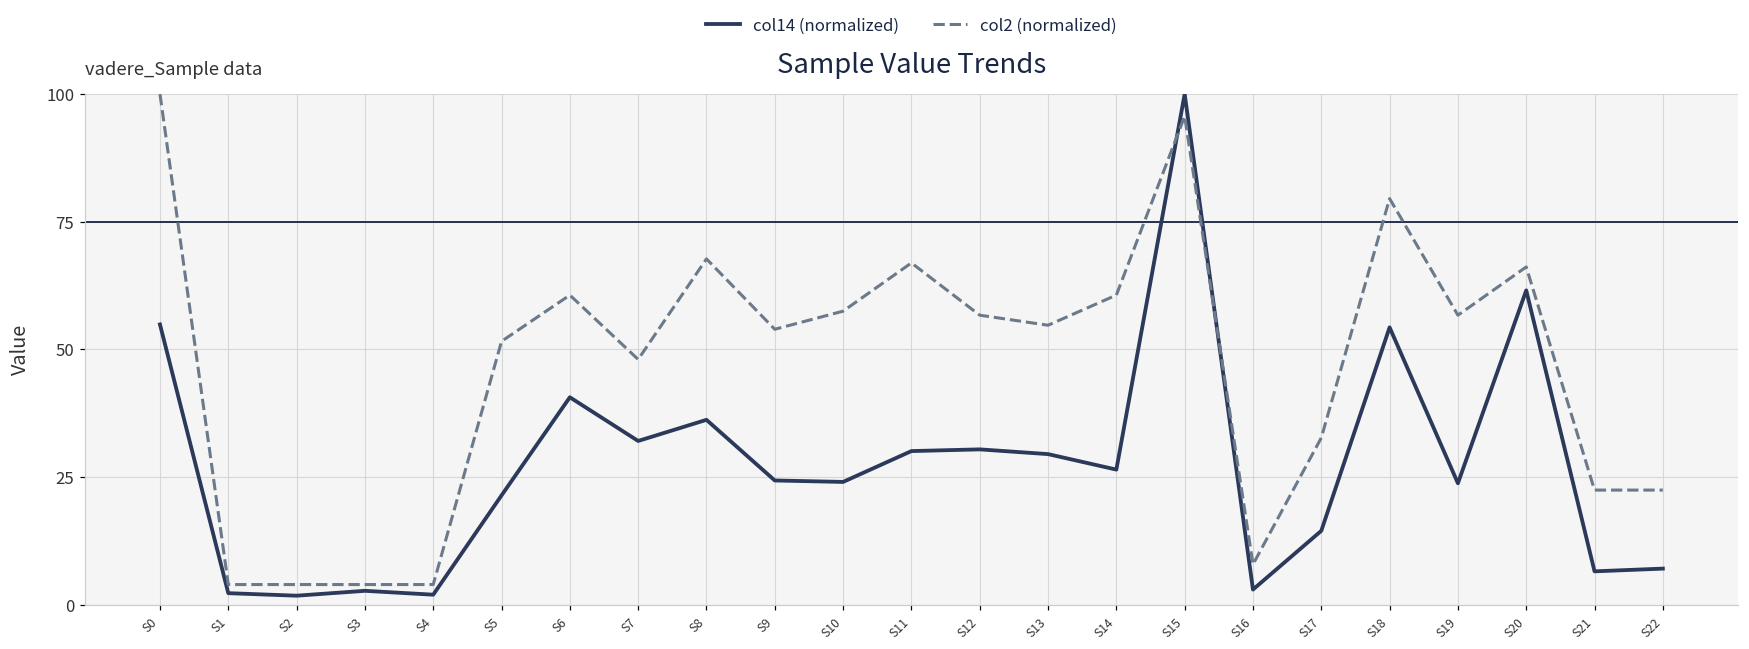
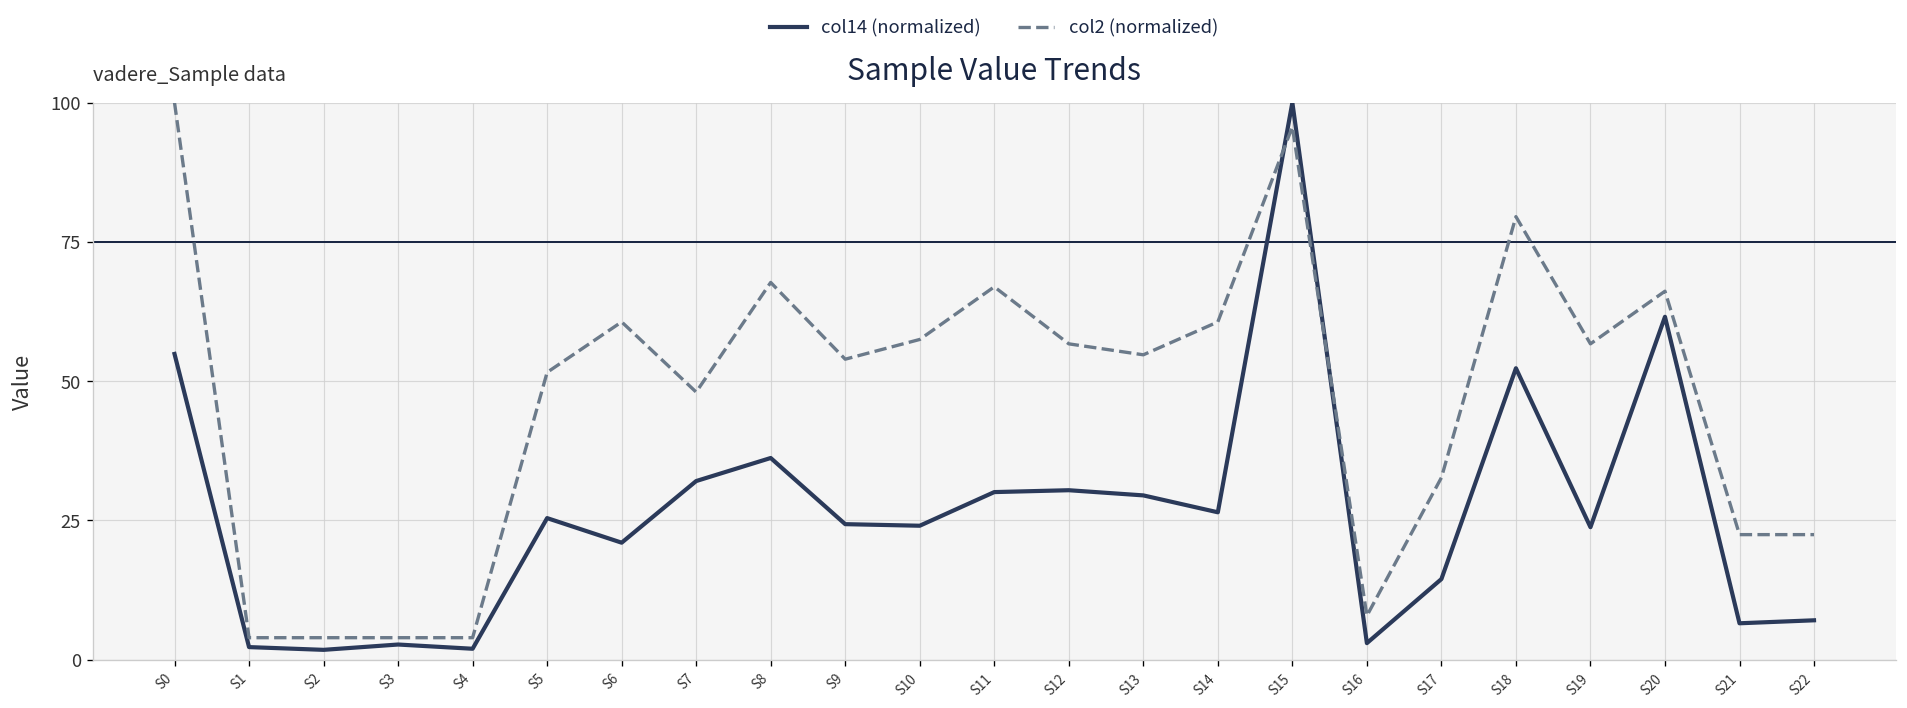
  {
    "col14 (normalized)": {
      "S0": 55,
      "S1": 2,
      "S2": 2,
      "S3": 3,
      "S4": 2,
-     "S5": 21,
-     "S6": 41,
+     "S5": 25,
+     "S6": 21,
      "S7": 32,
      "S8": 36,
      "S9": 24,
      "S10": 24,
      "S11": 30,
      "S12": 30,
      "S13": 29,
      "S14": 26,
      "S15": 100,
      "S16": 3,
      "S17": 14,
-     "S18": 54,
+     "S18": 52,
      "S19": 24,
      "S20": 62,
      "S21": 7,
      "S22": 7
    },
    "col2 (normalized)": {
      "S0": 100,
      "S1": 4,
      "S2": 4,
      "S3": 4,
      "S4": 4,
      "S5": 52,
      "S6": 61,
      "S7": 48,
      "S8": 68,
      "S9": 54,
      "S10": 57,
      "S11": 67,
      "S12": 57,
      "S13": 55,
      "S14": 61,
      "S15": 96,
      "S16": 8,
      "S17": 33,
      "S18": 80,
      "S19": 57,
      "S20": 66,
      "S21": 22,
      "S22": 22
    }
  }
